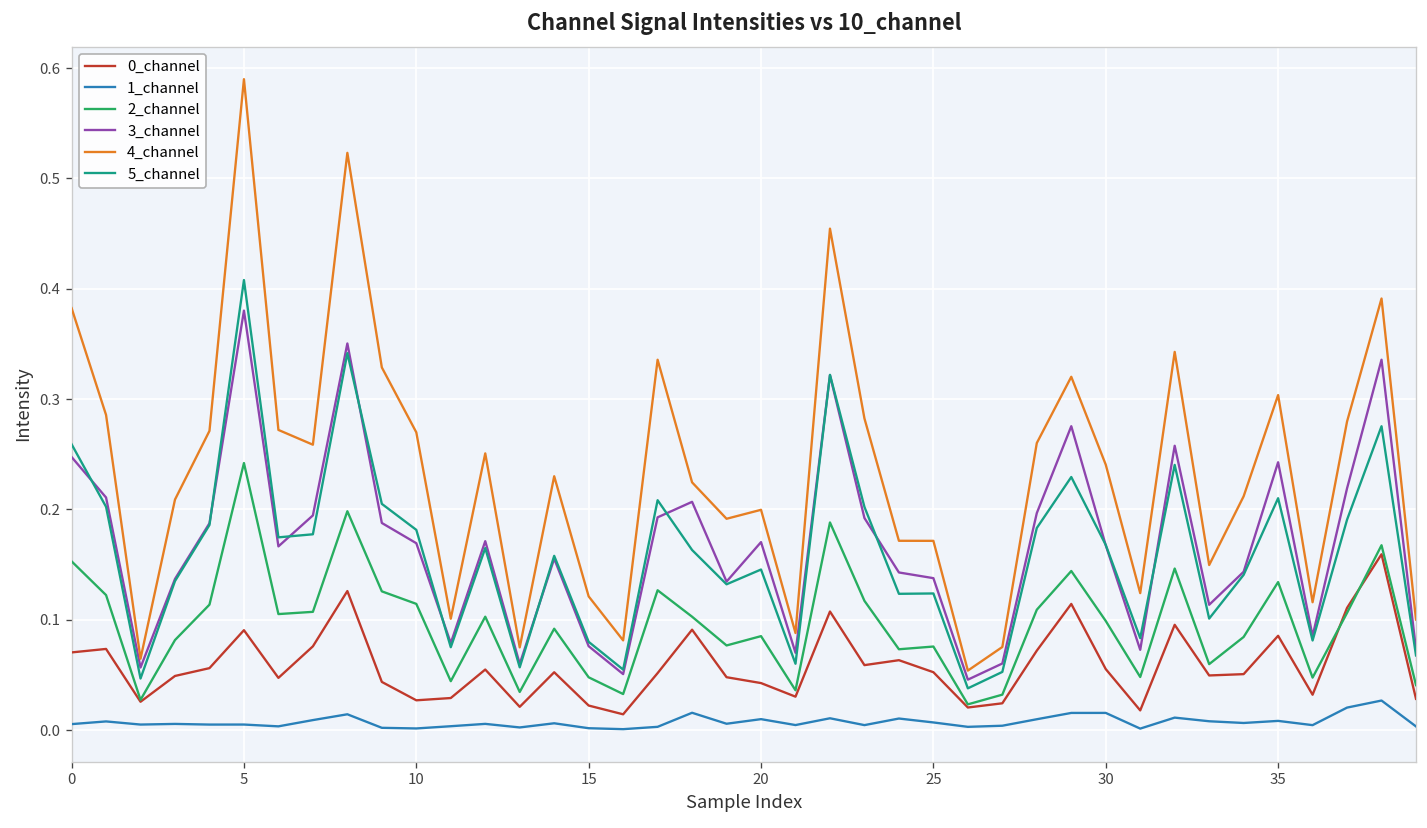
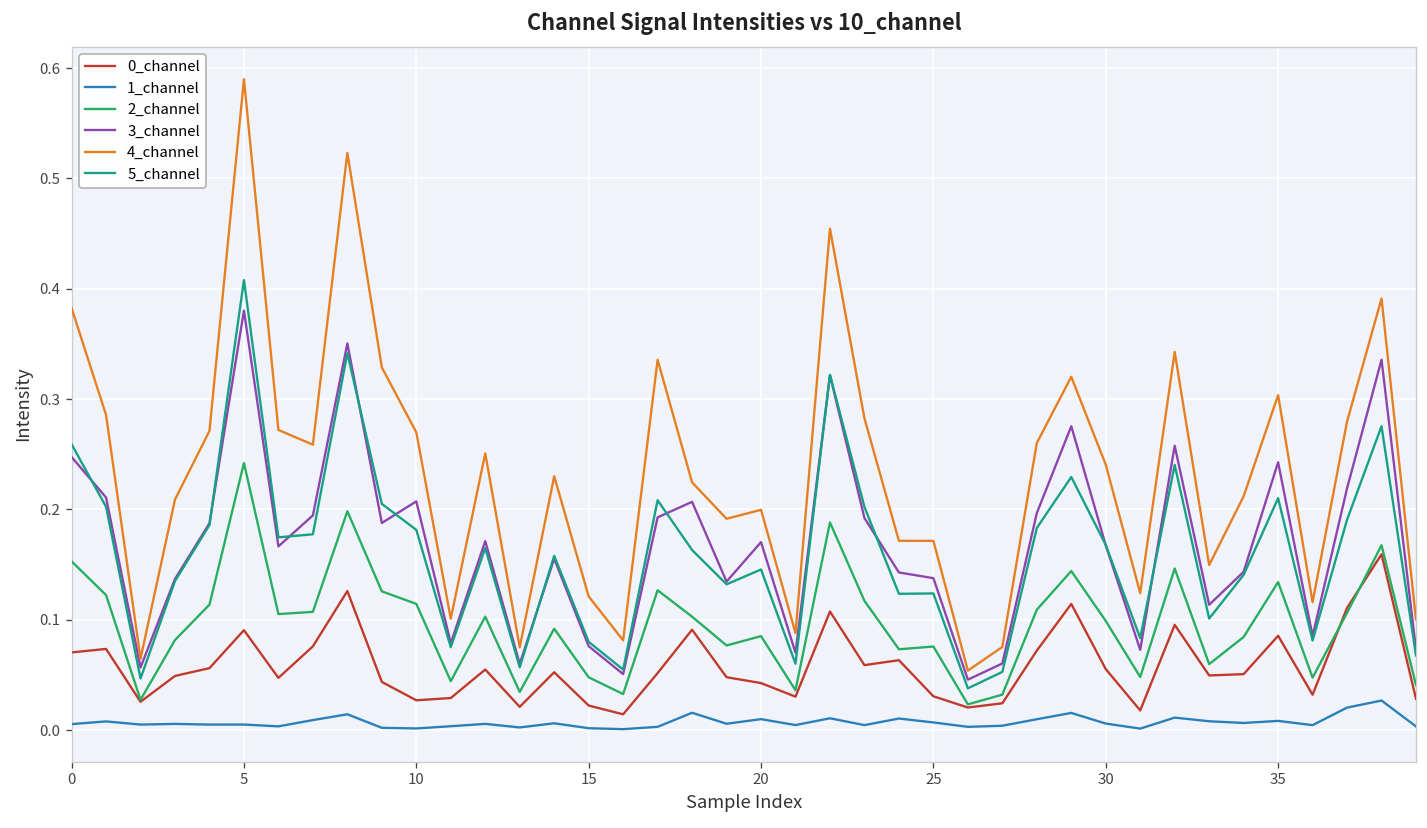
  {
    "0_channel": {
      "0": 0.07,
      "5": 0.09,
      "10": 0.03,
      "15": 0.02,
      "20": 0.04,
-     "25": 0.05,
+     "25": 0.03,
      "30": 0.06,
      "35": 0.09
    },
    "1_channel": {
      "0": 0.01,
      "5": 0.01,
      "10": 0.00,
      "15": 0.00,
      "20": 0.01,
      "25": 0.01,
-     "30": 0.02,
+     "30": 0.01,
      "35": 0.01
    },
    "3_channel": {
      "0": 0.25,
      "5": 0.38,
-     "10": 0.17,
+     "10": 0.21,
      "15": 0.08,
      "20": 0.17,
      "25": 0.14,
      "35": 0.24
    },
    "4_channel": {
      "0": 0.38,
      "5": 0.59,
      "10": 0.27,
      "15": 0.12,
      "20": 0.20,
      "25": 0.17,
      "30": 0.24,
      "35": 0.30
    }
  }
